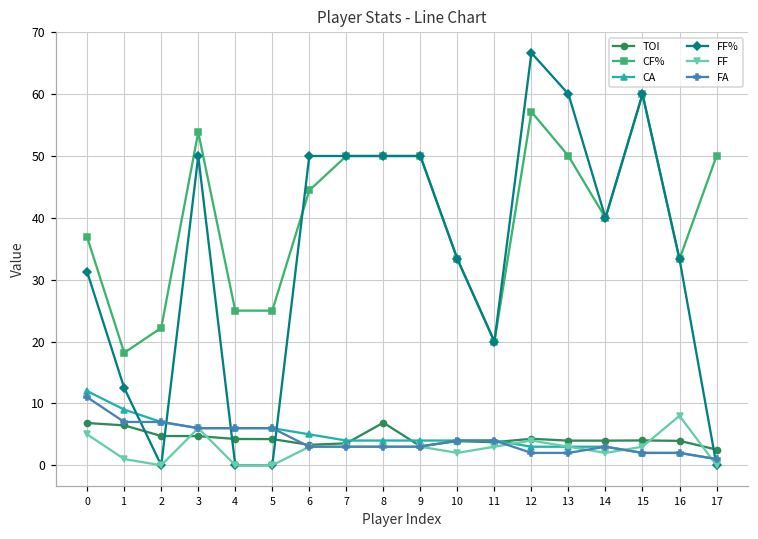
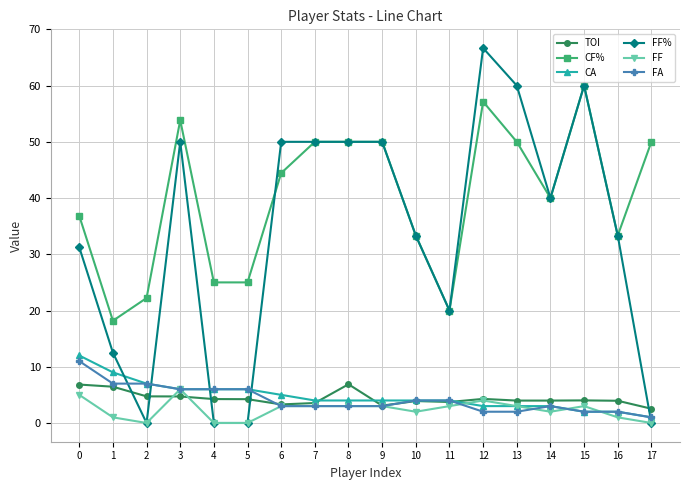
  {
    "CA": {
      "0": 12,
      "1": 9,
      "6": 5,
      "8": 4,
      "9": 4,
      "12": 3
    },
    "FF%": {
      "0": 31,
      "1": 13,
      "3": 50,
      "6": 50,
      "12": 67,
      "13": 60
    },
    "FF": {
      "0": 5,
      "1": 1,
      "10": 2,
      "11": 3,
      "14": 2,
      "15": 3,
-     "16": 8
+     "16": 1
    },
    "FA": {
      "0": 11,
      "1": 7,
      "12": 2,
      "13": 2
    }
  }
